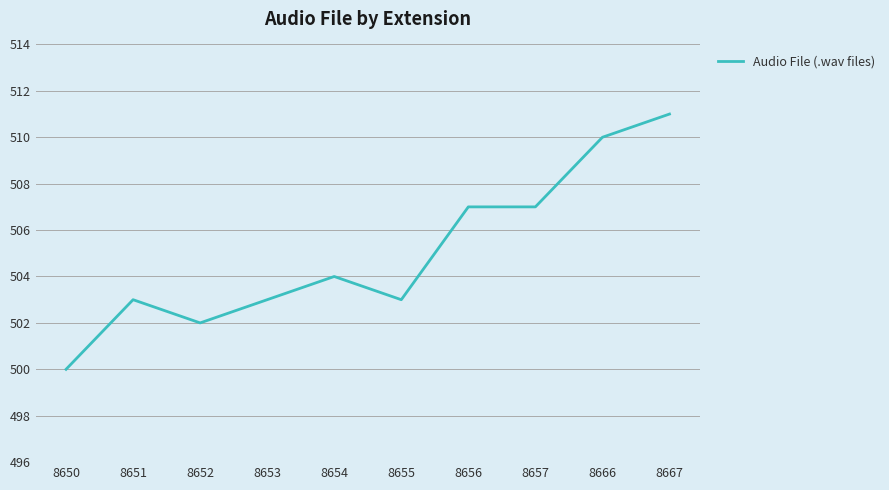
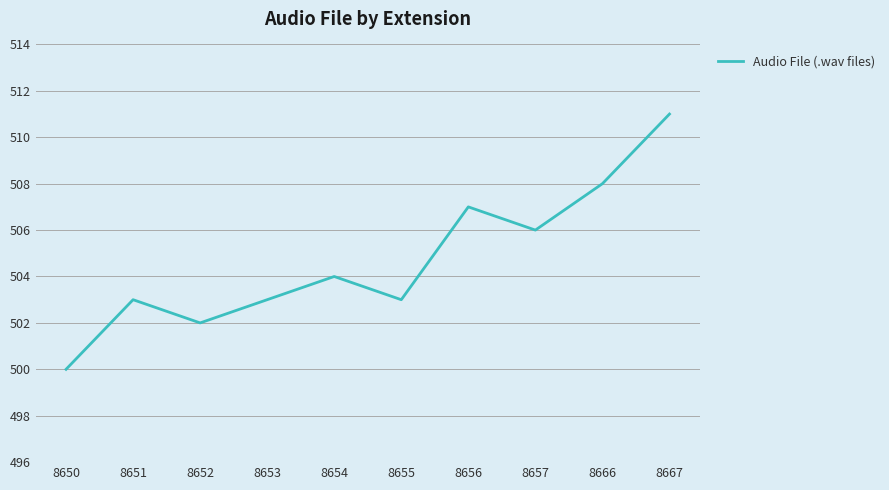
  {
    "8650": 500,
    "8651": 503,
    "8652": 502,
    "8653": 503,
    "8654": 504,
    "8655": 503,
    "8656": 507,
-   "8657": 507,
-   "8666": 510,
+   "8657": 506,
+   "8666": 508,
    "8667": 511
  }
